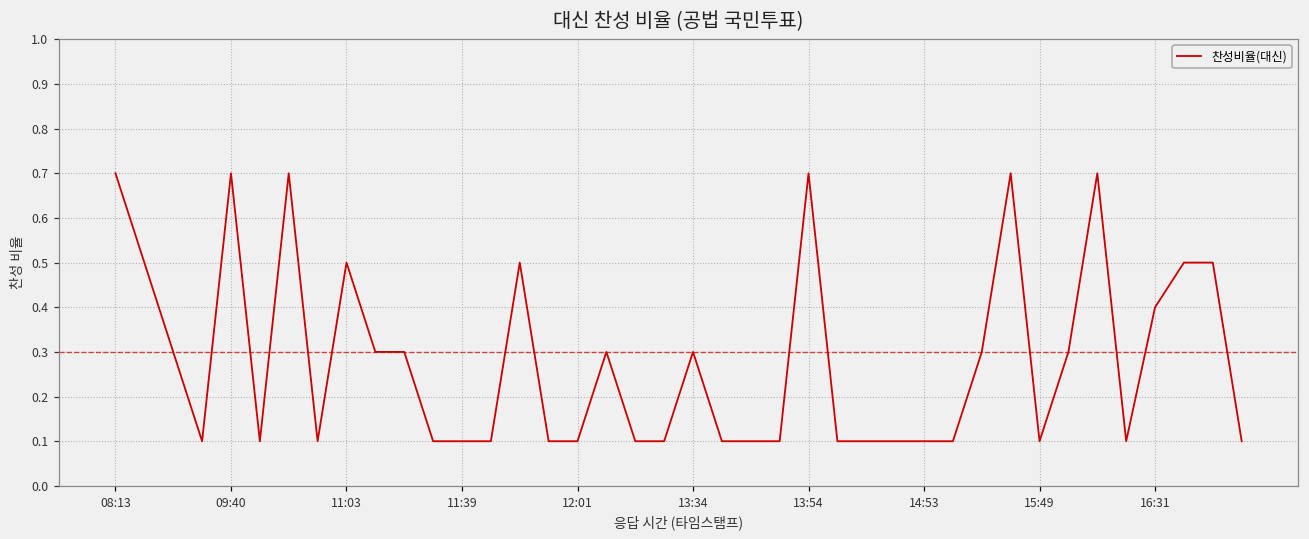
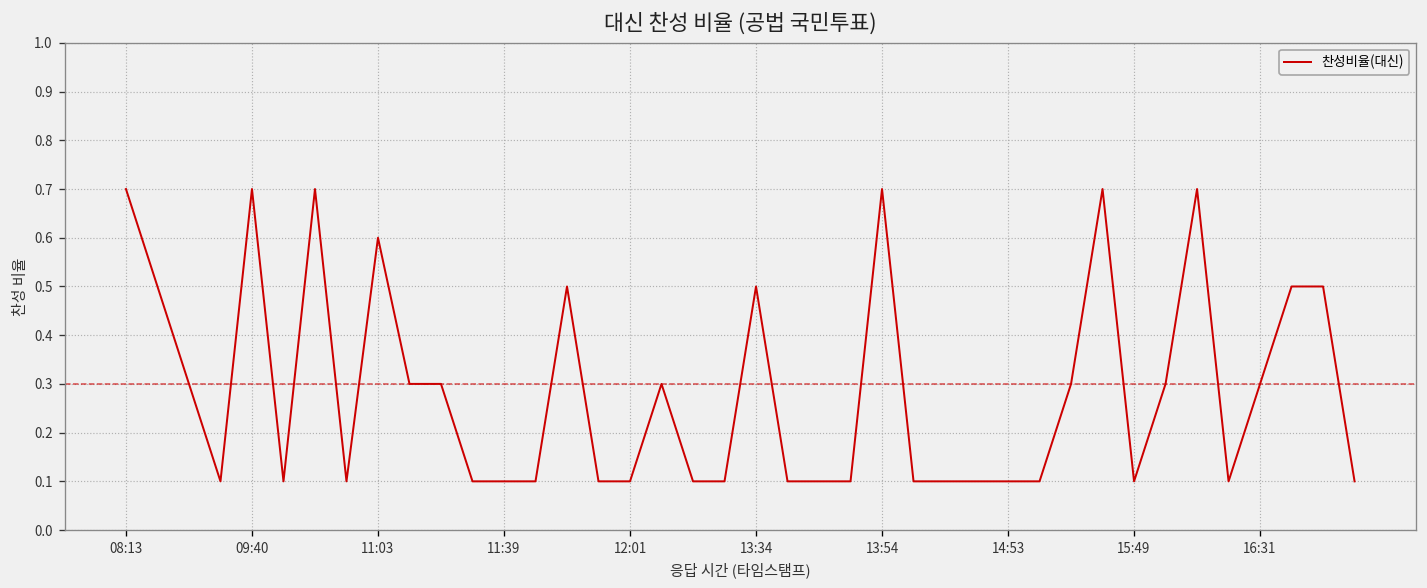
  {
    "08:13": 0.7,
    "09:40": 0.7,
-   "11:03": 0.5,
+   "11:03": 0.6,
    "11:39": 0.1,
    "12:01": 0.1,
-   "13:34": 0.3,
+   "13:34": 0.5,
    "13:54": 0.7,
    "14:53": 0.1,
    "15:49": 0.1,
-   "16:31": 0.4
+   "16:31": 0.3
  }
